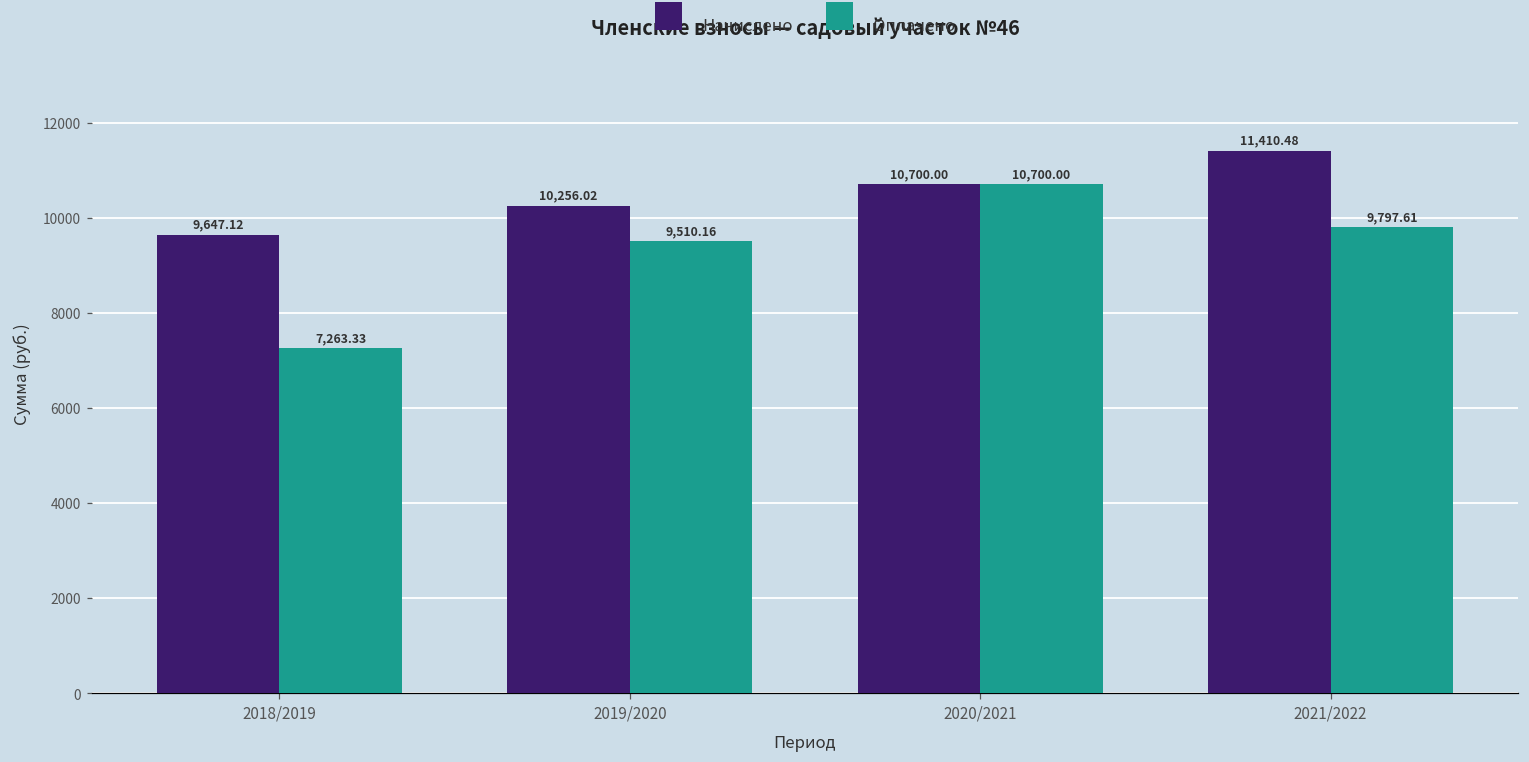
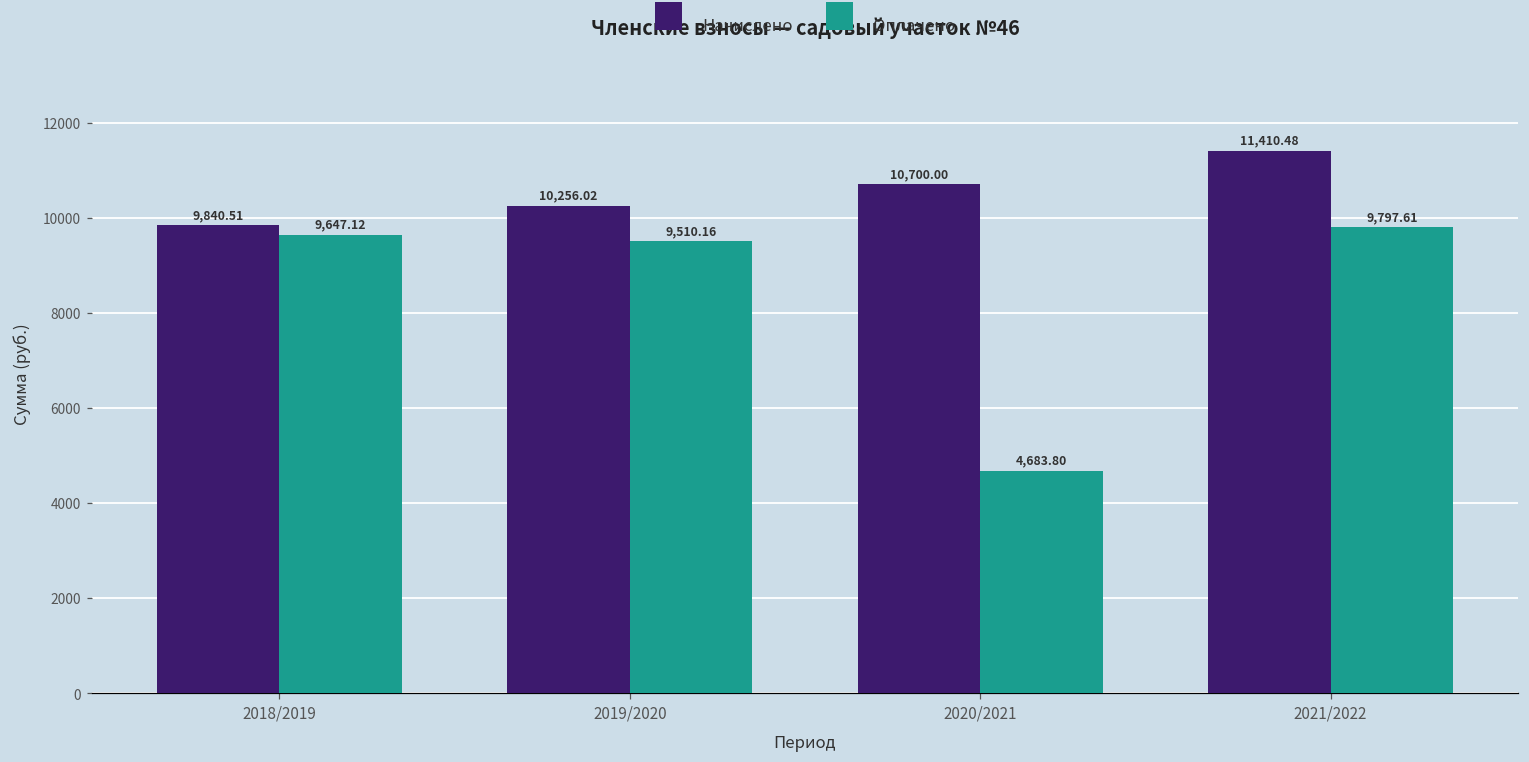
  {
    "Начислено": {
-     "2018/2019": "9,647.12",
+     "2018/2019": "9,840.51",
      "2019/2020": "10,256.02",
      "2020/2021": "10,700.00",
      "2021/2022": "11,410.48"
    },
    "Оплачено": {
-     "2018/2019": "7,263.33",
+     "2018/2019": "9,647.12",
      "2019/2020": "9,510.16",
-     "2020/2021": "10,700.00",
+     "2020/2021": "4,683.80",
      "2021/2022": "9,797.61"
    }
  }
